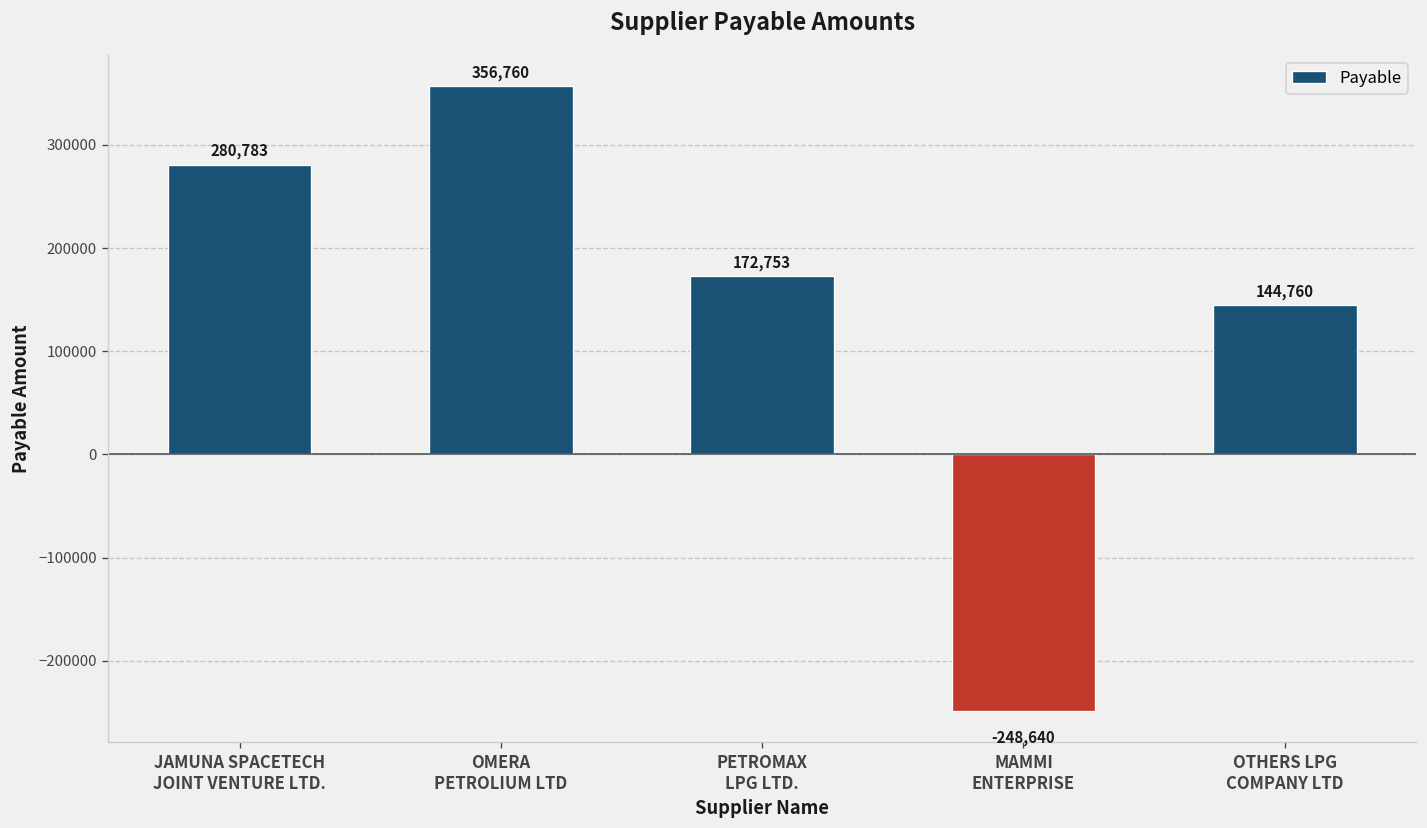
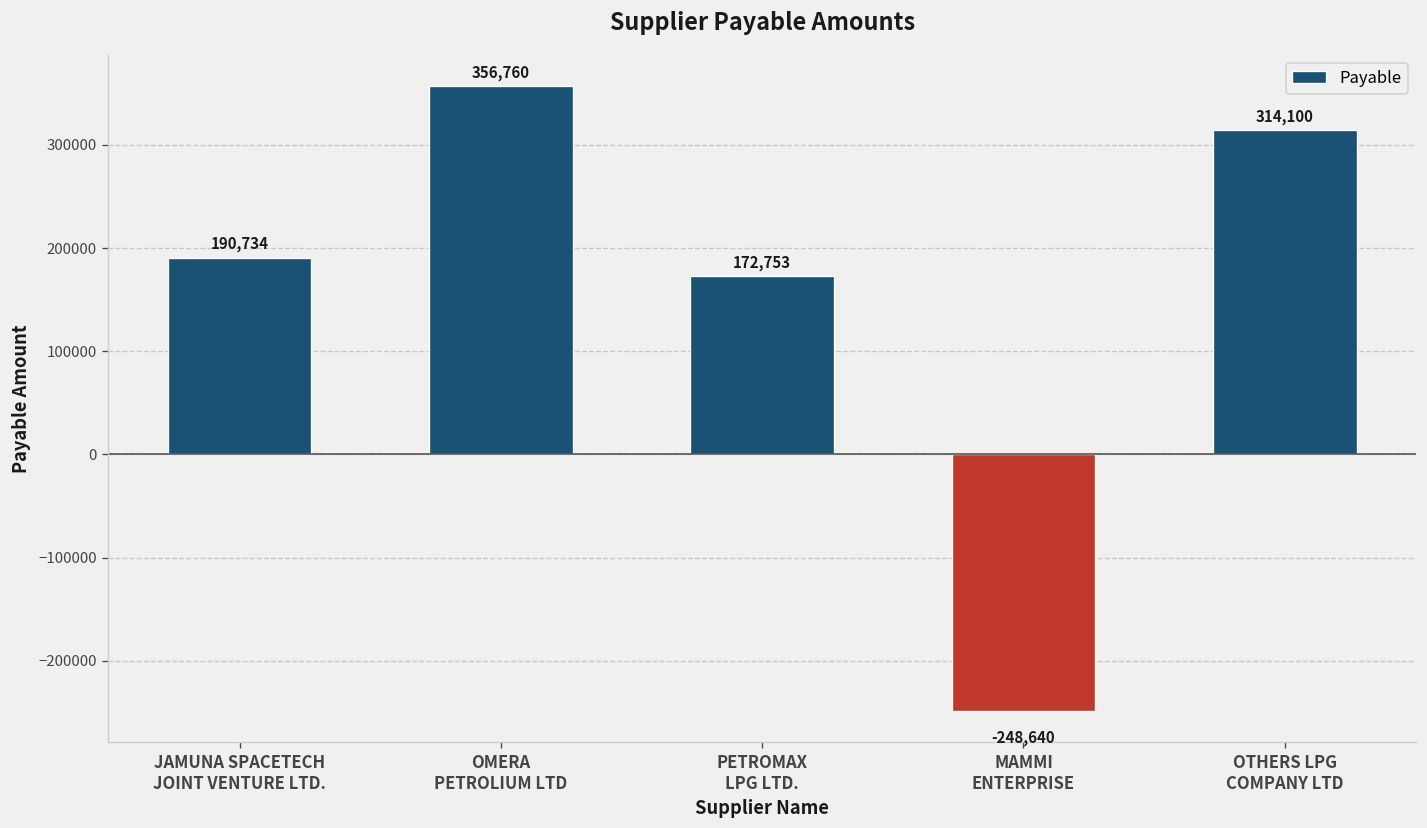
  {
-   "JAMUNA SPACETECH JOINT VENTURE LTD.": "280,783",
+   "JAMUNA SPACETECH JOINT VENTURE LTD.": "190,734",
    "OMERA PETROLIUM LTD": "356,760",
    "PETROMAX LPG LTD.": "172,753",
    "MAMMI ENTERPRISE": "-248,640",
-   "OTHERS LPG COMPANY LTD": "144,760"
+   "OTHERS LPG COMPANY LTD": "314,100"
  }
